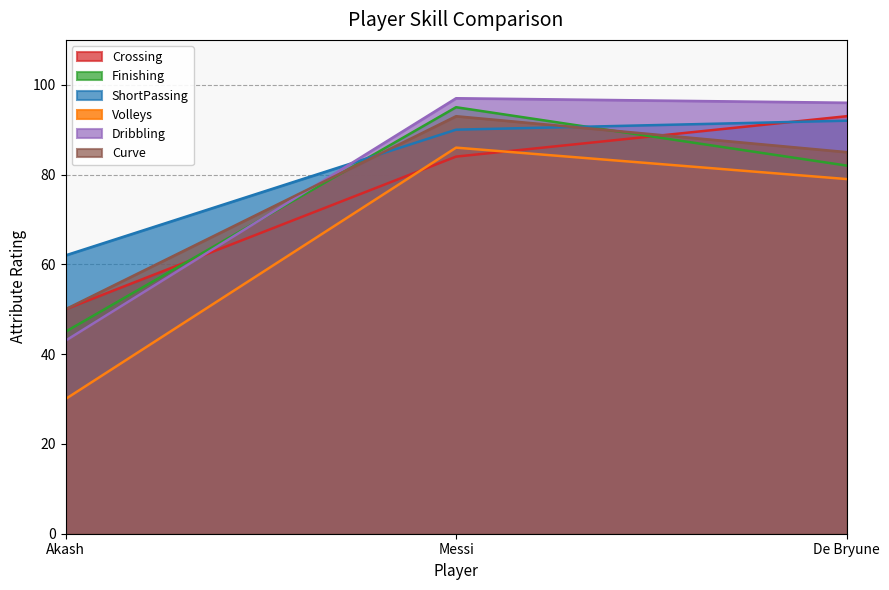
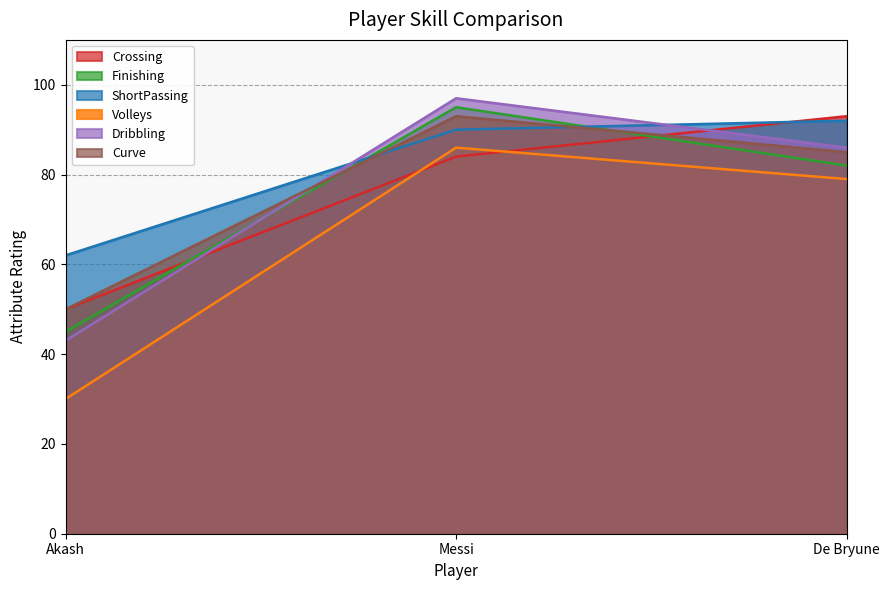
  {
    "Crossing": {
      "Messi": 84,
      "De Bryune": 93
    },
    "Finishing": {
      "Akash": 45,
      "Messi": 95,
      "De Bryune": 82
    },
    "ShortPassing": {
      "Akash": 62,
      "Messi": 90,
      "De Bryune": 92
    },
    "Volleys": {
      "Akash": 30,
      "Messi": 86,
      "De Bryune": 79
    },
    "Dribbling": {
      "Akash": 43,
      "Messi": 97,
-     "De Bryune": 96
+     "De Bryune": 86
    },
    "Curve": {
      "Messi": 93,
      "De Bryune": 85
    }
  }
